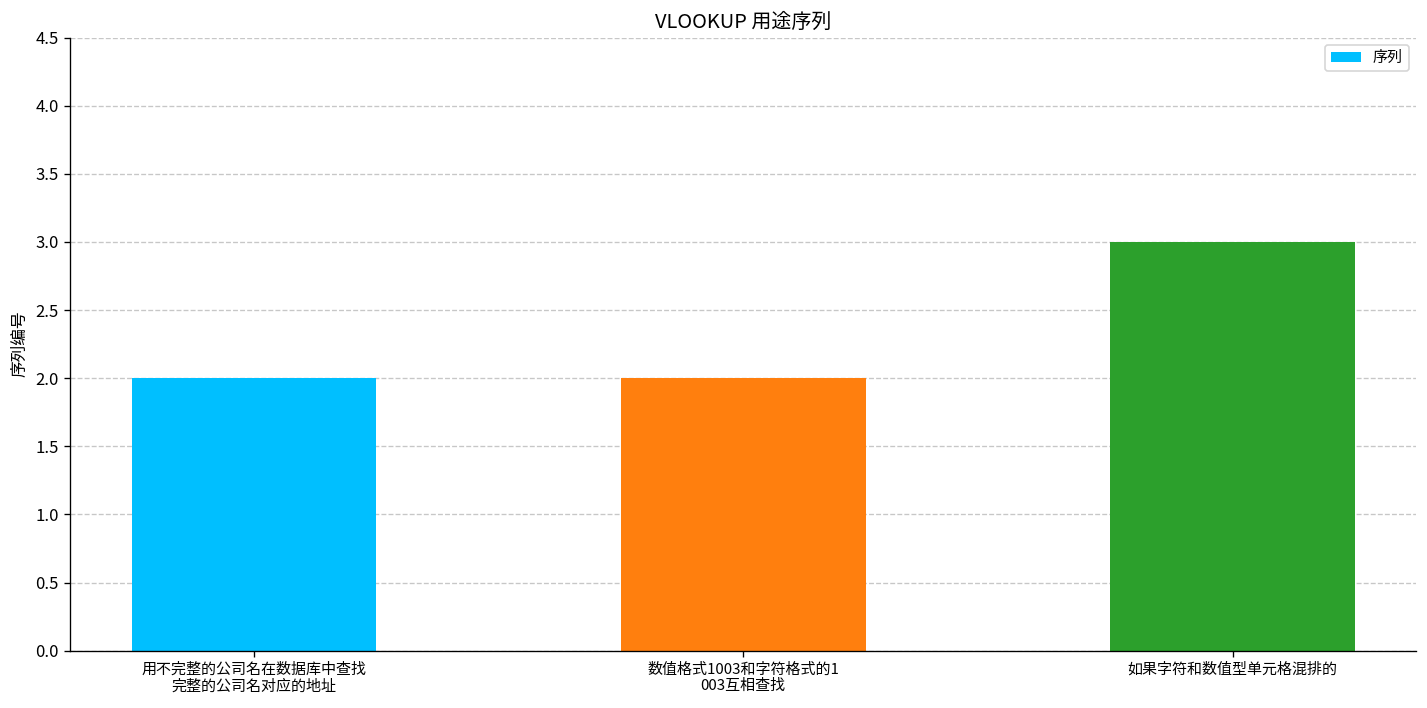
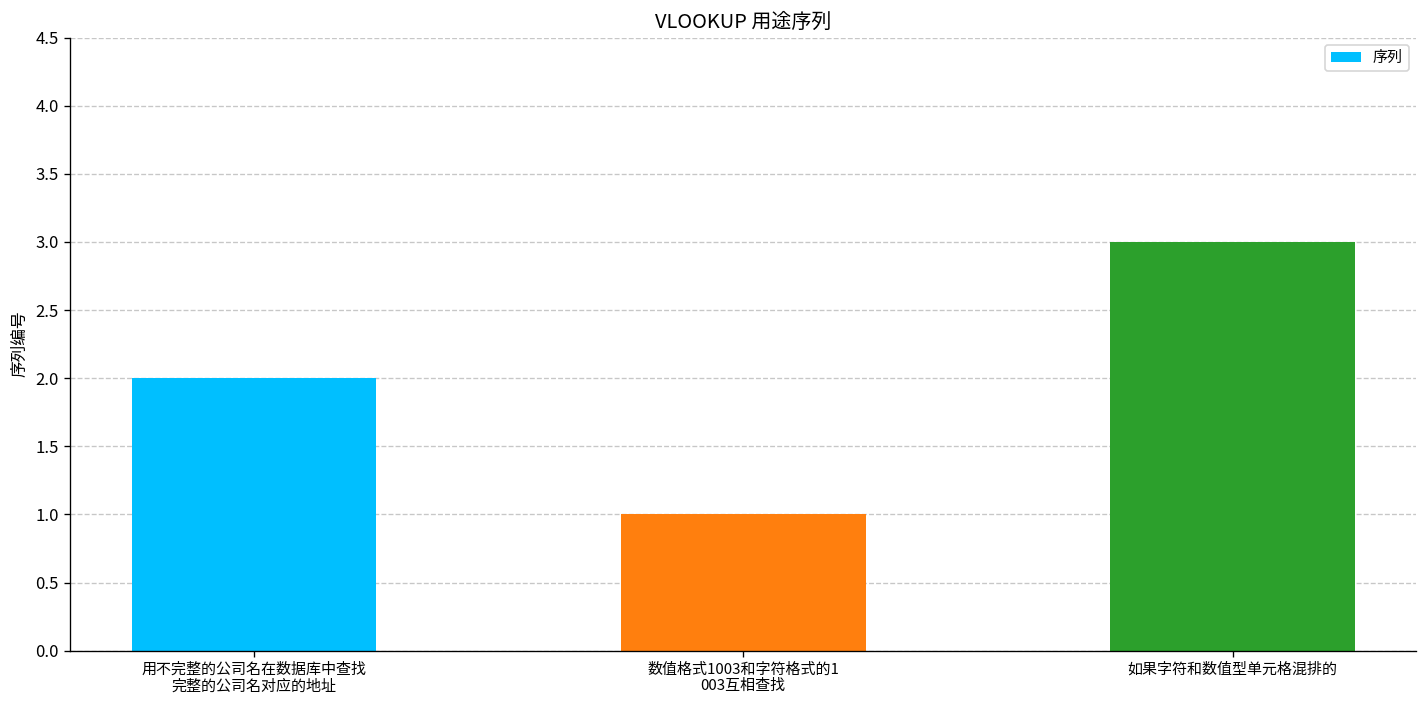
  {
    "用不完整的公司名在数据库中查找 完整的公司名对应的地址": 2,
-   "数值格式1003和字符格式的1 003互相查找": 2,
+   "数值格式1003和字符格式的1 003互相查找": 1,
    "如果字符和数值型单元格混排的": 3
  }
